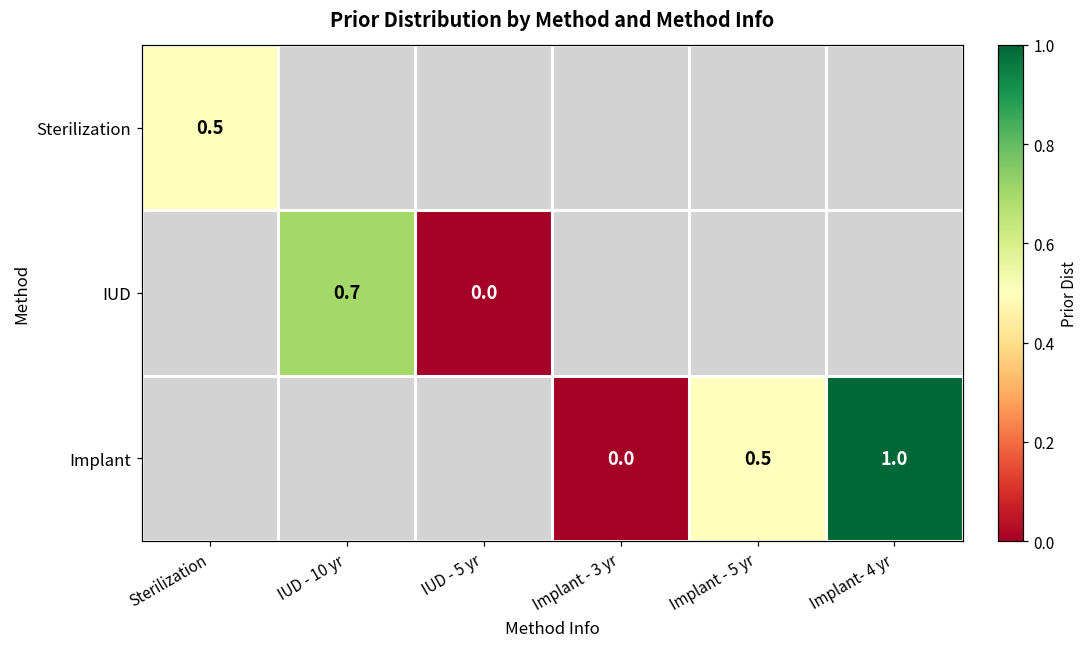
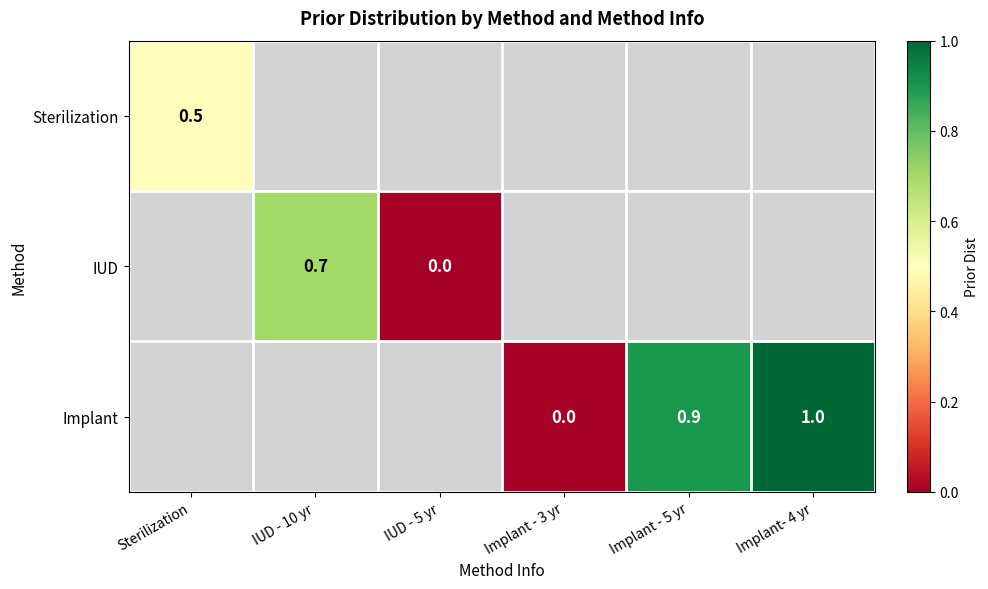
  {
    "Sterilization": {
      "Sterilization": 0.5
    },
    "IUD": {
      "IUD - 10 yr": 0.7,
      "IUD - 5 yr": 0.0
    },
    "Implant": {
      "Implant - 3 yr": 0.0,
-     "Implant - 5 yr": 0.5,
+     "Implant - 5 yr": 0.9,
      "Implant- 4 yr": 1.0
    }
  }
